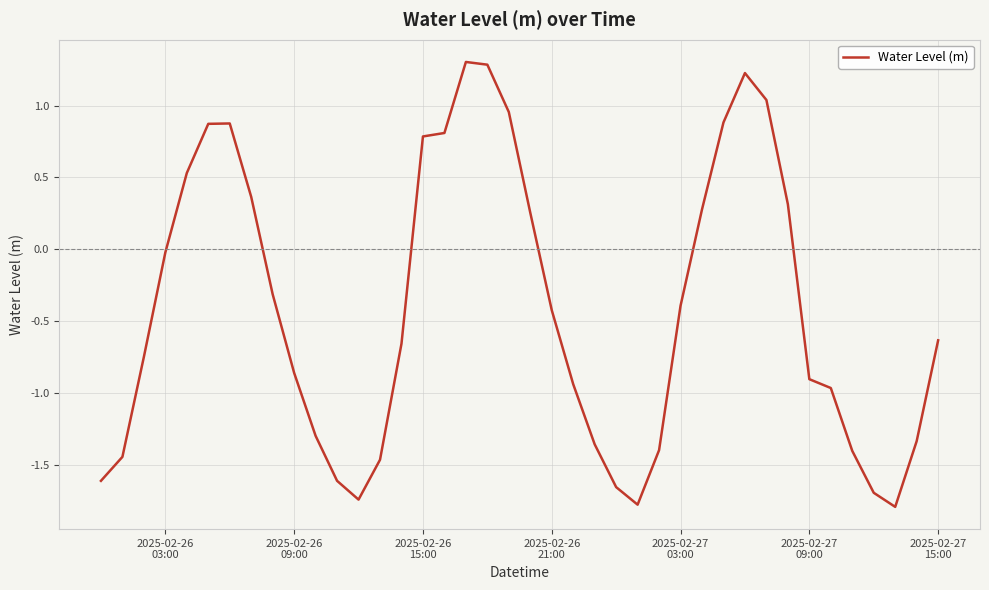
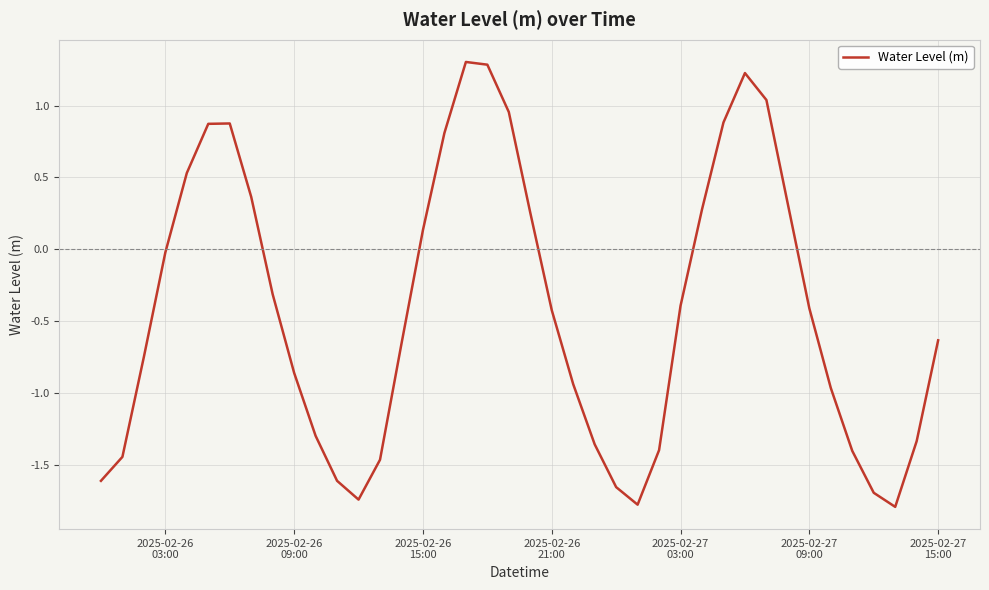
  {
    "2025-02-26 03:00": -0.02,
    "2025-02-26 09:00": -0.86,
-   "2025-02-26 15:00": 0.79,
+   "2025-02-26 15:00": 0.13,
    "2025-02-26 21:00": -0.42,
    "2025-02-27 03:00": -0.39,
-   "2025-02-27 09:00": -0.91,
+   "2025-02-27 09:00": -0.41,
    "2025-02-27 15:00": -0.63
  }
